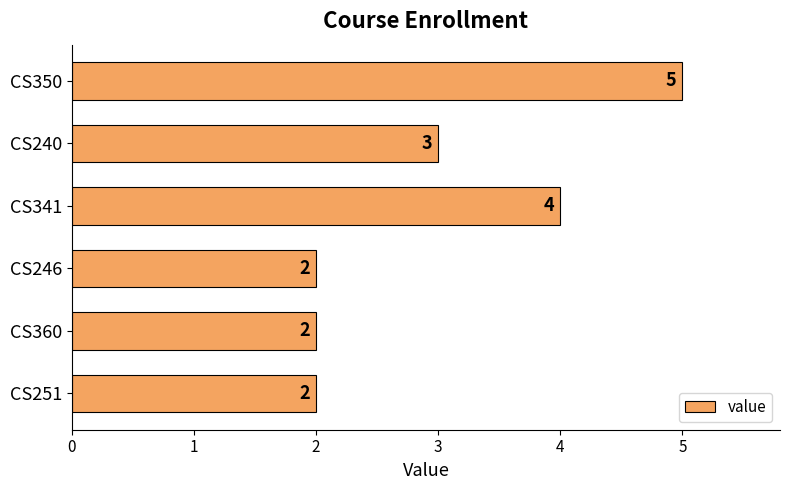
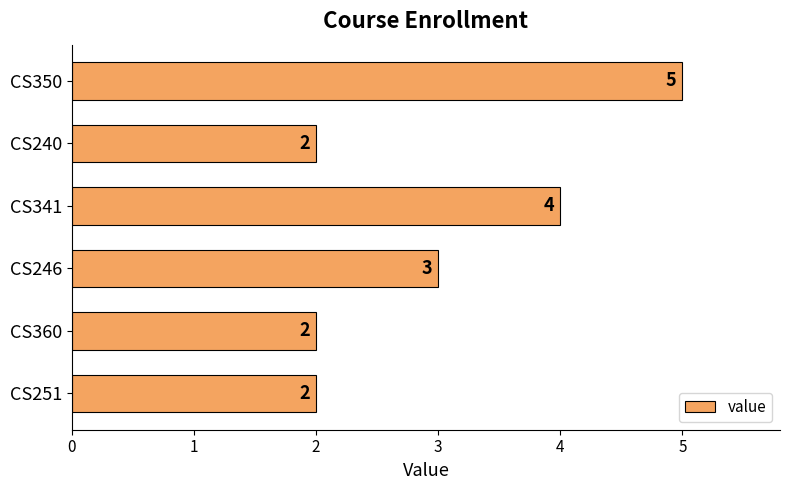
  {
    "CS350": 5,
-   "CS240": 3,
+   "CS240": 2,
    "CS341": 4,
-   "CS246": 2,
+   "CS246": 3,
    "CS360": 2,
    "CS251": 2
  }
